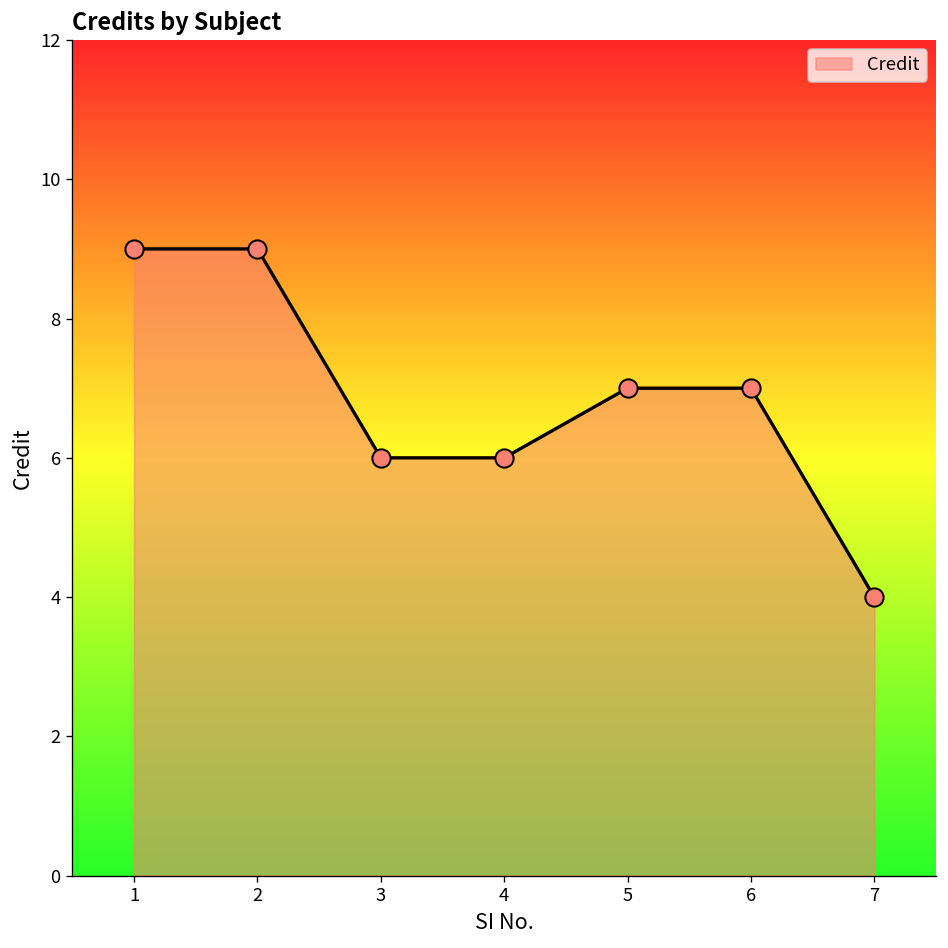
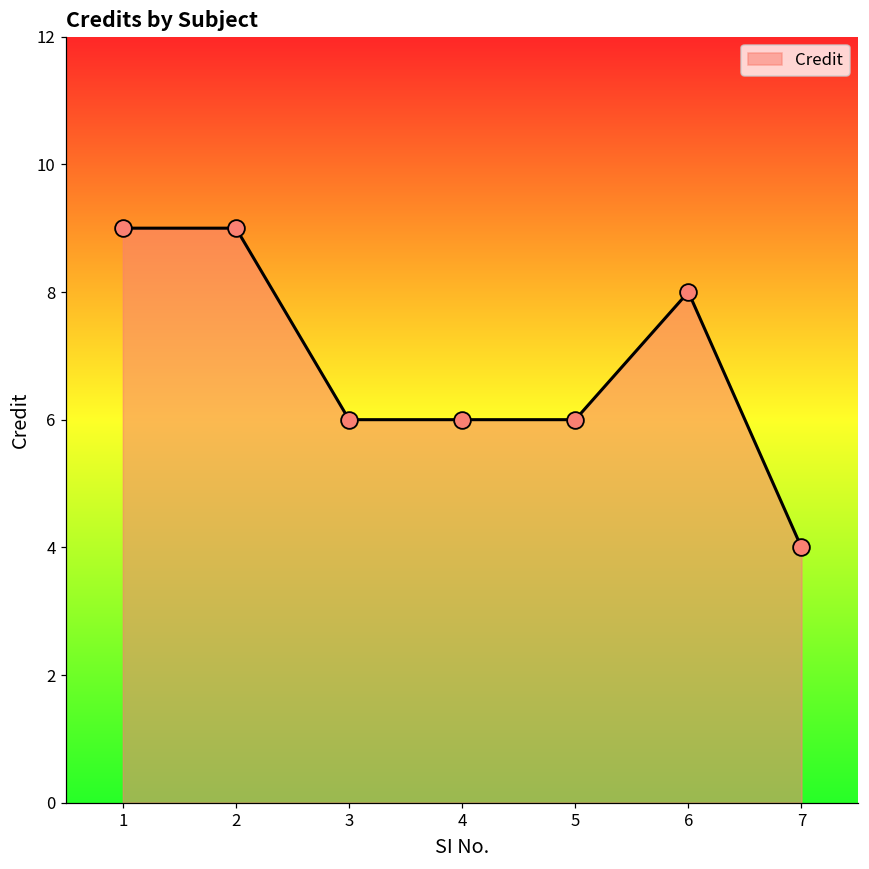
  {
    "1": 9,
    "2": 9,
    "3": 6,
    "4": 6,
-   "5": 7,
-   "6": 7,
+   "5": 6,
+   "6": 8,
    "7": 4
  }
